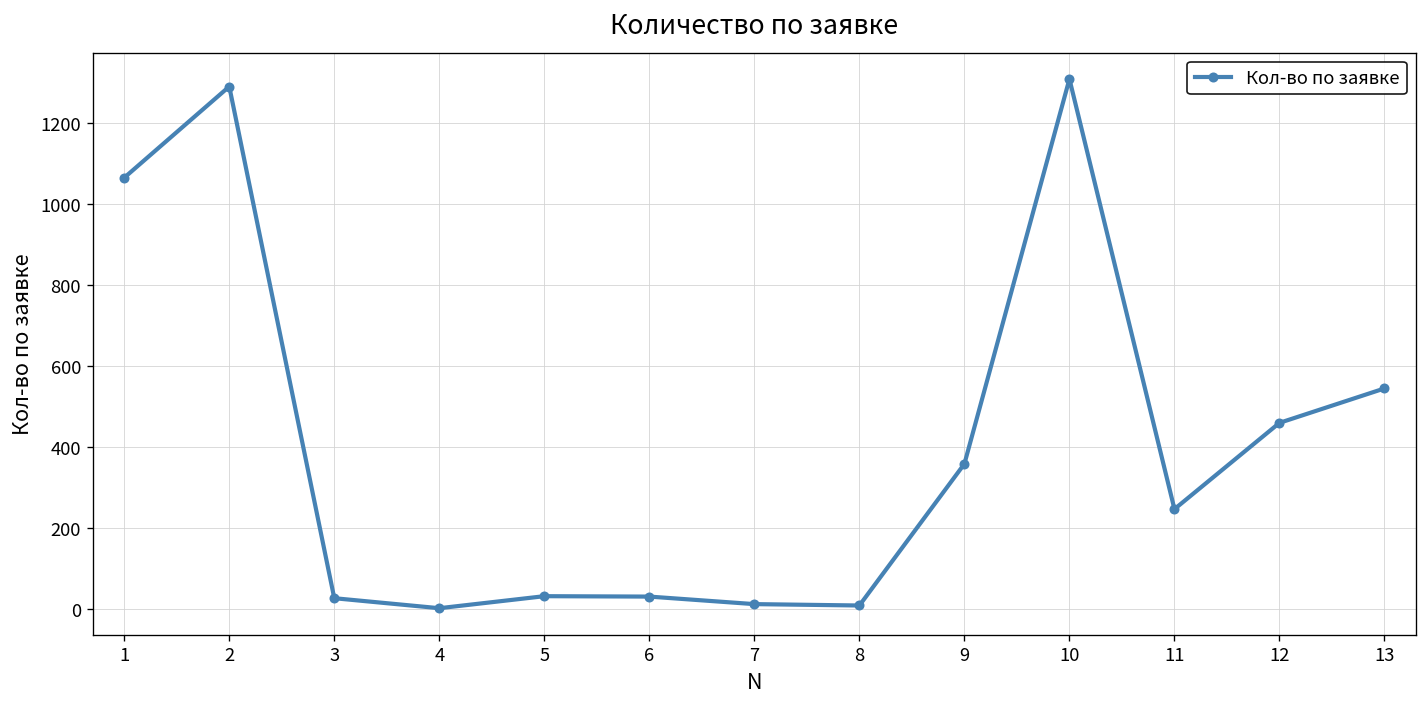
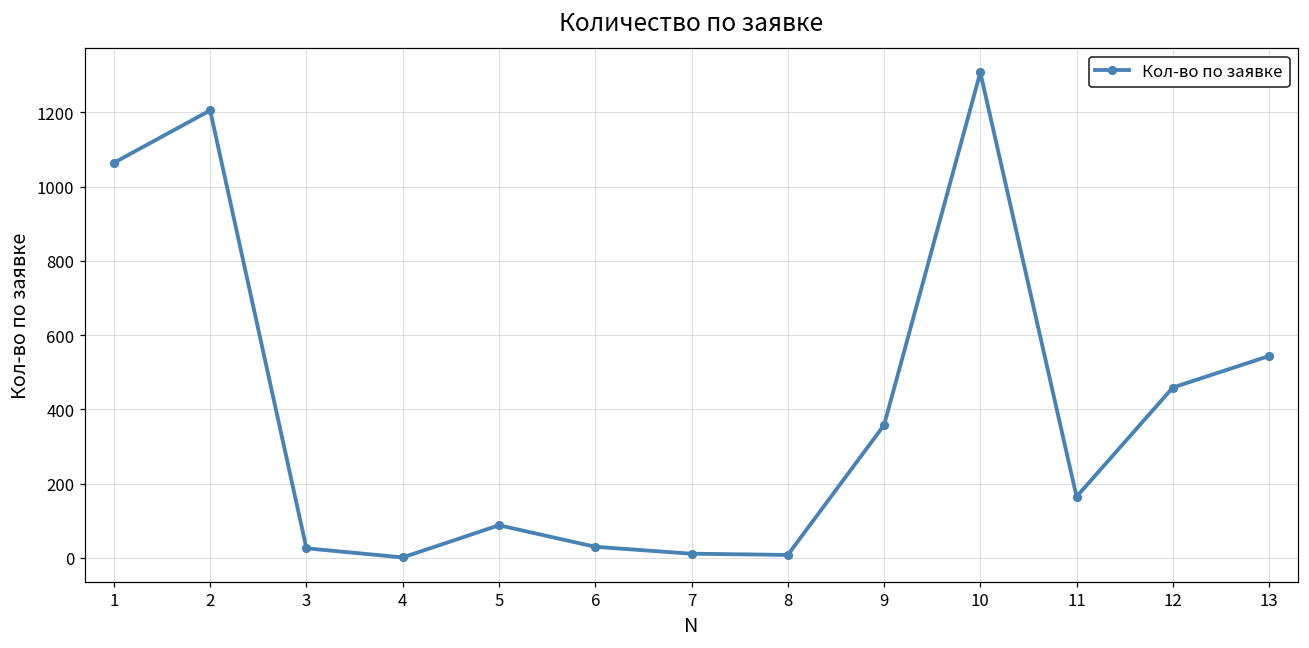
  {
    "1": 1060,
-   "2": 1290,
+   "2": 1210,
    "3": 30,
    "4": 0,
-   "5": 30,
+   "5": 90,
    "6": 30,
    "7": 10,
    "8": 10,
    "9": 360,
    "10": 1310,
-   "11": 250,
+   "11": 170,
    "12": 460,
    "13": 540
  }
